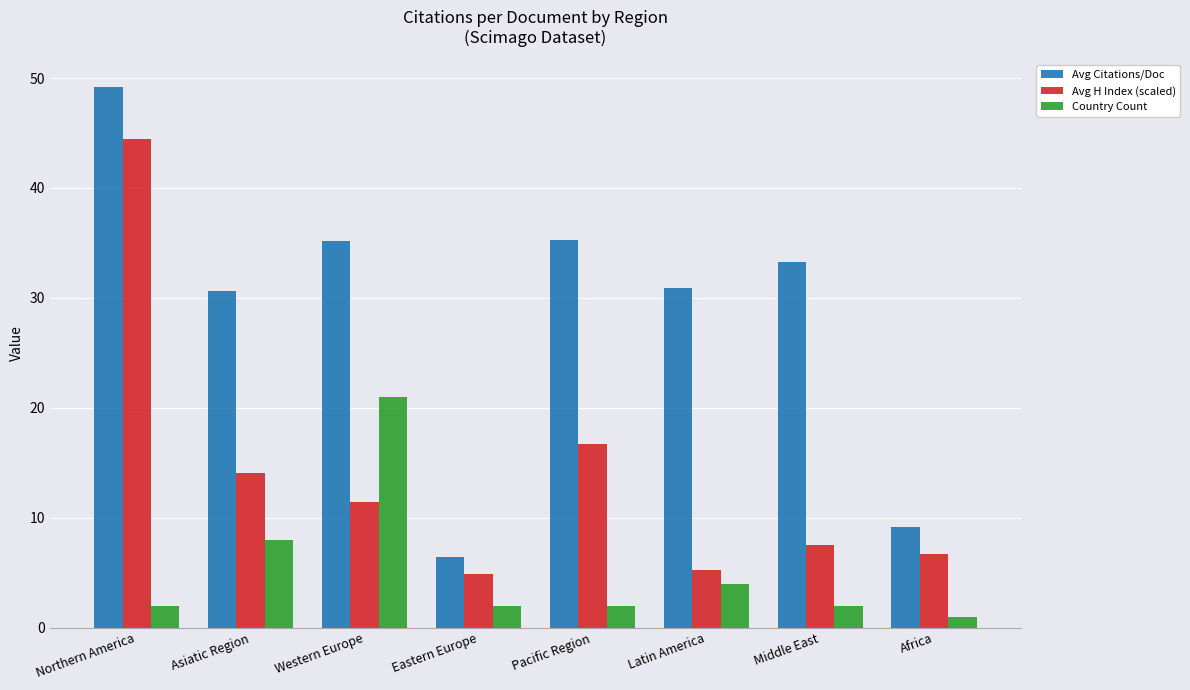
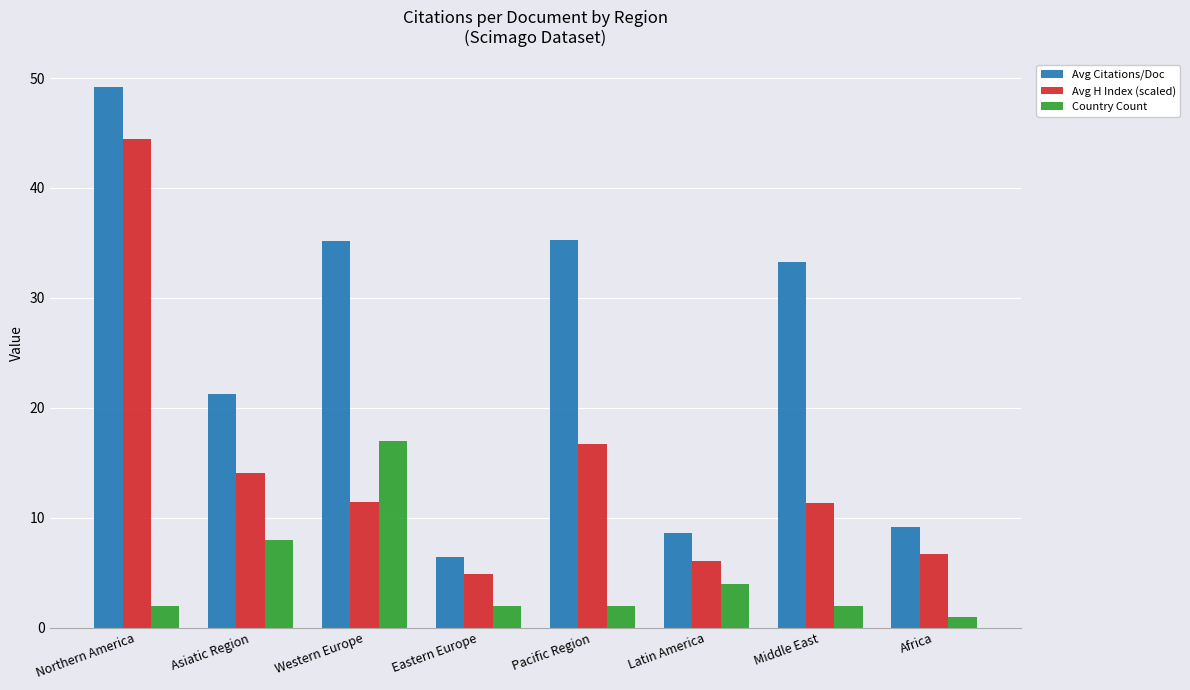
  {
    "Avg Citations/Doc": {
      "Northern America": 49.2,
-     "Asiatic Region": 30.6,
+     "Asiatic Region": 21.2,
      "Western Europe": 35.2,
      "Eastern Europe": 6.5,
      "Pacific Region": 35.2,
-     "Latin America": 30.9,
+     "Latin America": 8.6,
      "Middle East": 33.3,
      "Africa": 9.1
    },
    "Avg H Index (scaled)": {
      "Northern America": 44.5,
      "Asiatic Region": 14.1,
      "Western Europe": 11.4,
      "Eastern Europe": 4.9,
      "Pacific Region": 16.7,
-     "Latin America": 5.2,
-     "Middle East": 7.5,
+     "Latin America": 6.1,
+     "Middle East": 11.4,
      "Africa": 6.7
    },
    "Country Count": {
      "Northern America": 2,
      "Asiatic Region": 8,
-     "Western Europe": 21,
+     "Western Europe": 17,
      "Eastern Europe": 2,
      "Pacific Region": 2,
      "Latin America": 4,
      "Middle East": 2,
      "Africa": 1
    }
  }
